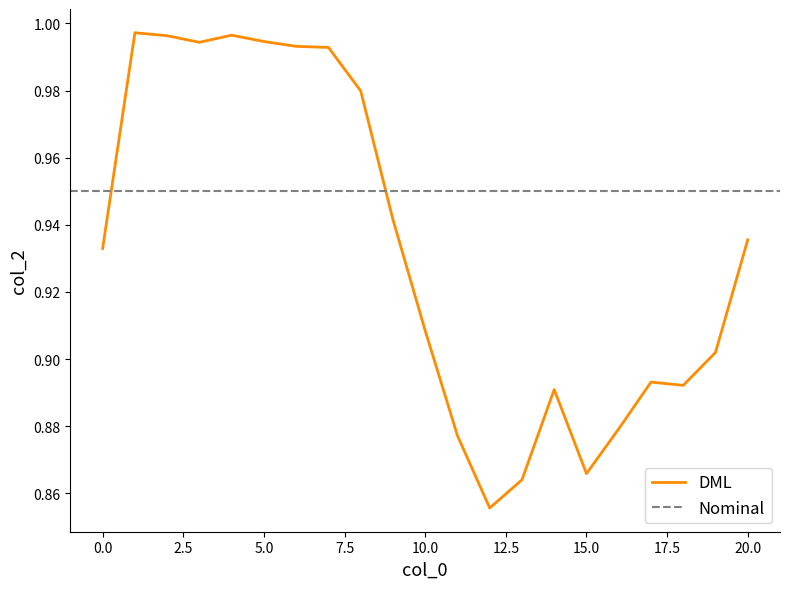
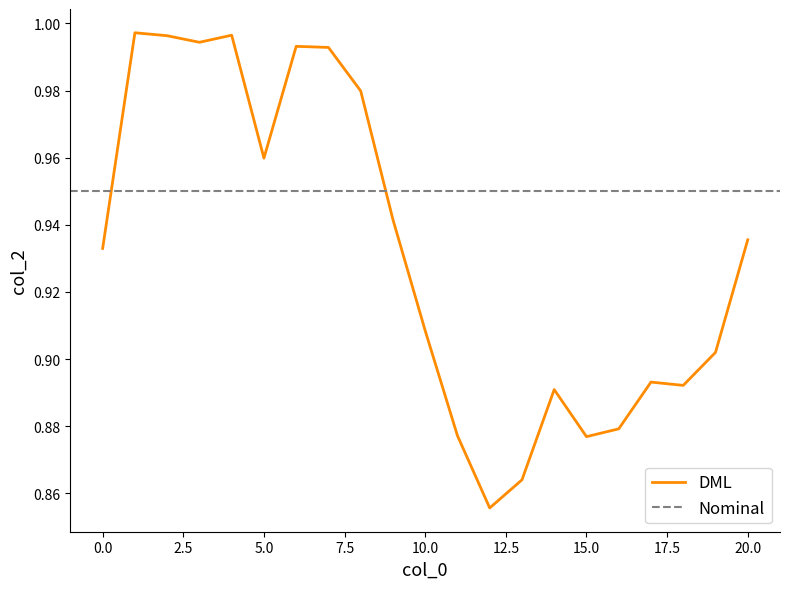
  {
    "0.0": 0.933,
-   "5.0": 0.995,
+   "5.0": 0.960,
    "10.0": 0.908,
-   "15.0": 0.866,
+   "15.0": 0.877,
    "20.0": 0.936
  }
